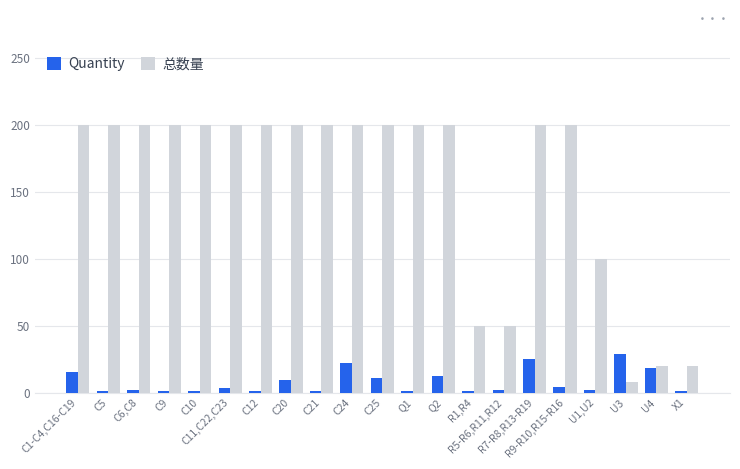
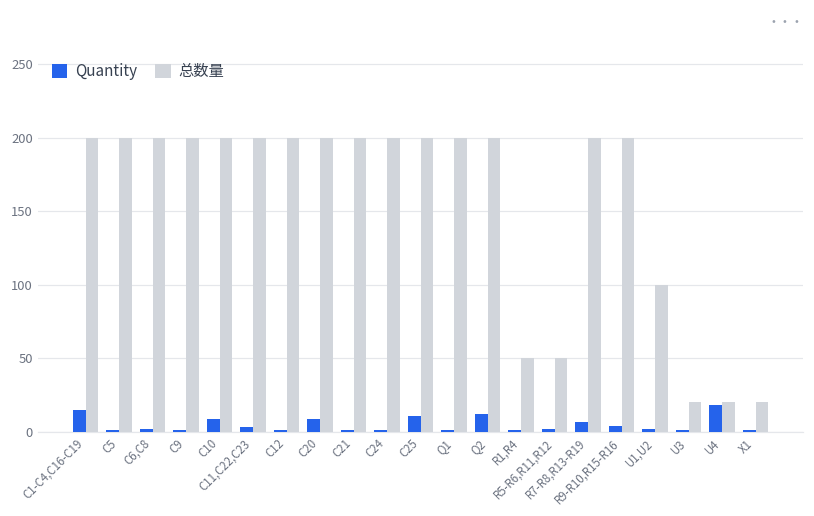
  {
    "Quantity": {
      "C1-C4,C16-C19": 15,
      "C6,C8": 2,
-     "C10": 1,
+     "C10": 9,
      "C11,C22,C23": 3,
      "C20": 9,
-     "C24": 22,
+     "C24": 1,
      "C25": 11,
      "Q2": 12,
      "R5-R6,R11,R12": 2,
-     "R7-R8,R13-R19": 25,
+     "R7-R8,R13-R19": 7,
      "R9-R10,R15-R16": 4,
      "U1,U2": 2,
-     "U3": 29,
+     "U3": 1,
      "U4": 18
    },
    "总数量": {
      "C1-C4,C16-C19": 200,
      "C5": 200,
      "C6,C8": 200,
      "C9": 200,
      "C10": 200,
      "C11,C22,C23": 200,
      "C12": 200,
      "C20": 200,
      "C21": 200,
      "C24": 200,
      "C25": 200,
      "Q1": 200,
      "Q2": 200,
      "R1,R4": 50,
      "R5-R6,R11,R12": 50,
      "R7-R8,R13-R19": 200,
      "R9-R10,R15-R16": 200,
      "U1,U2": 100,
-     "U3": 8,
+     "U3": 20,
      "U4": 20,
      "X1": 20
    }
  }
